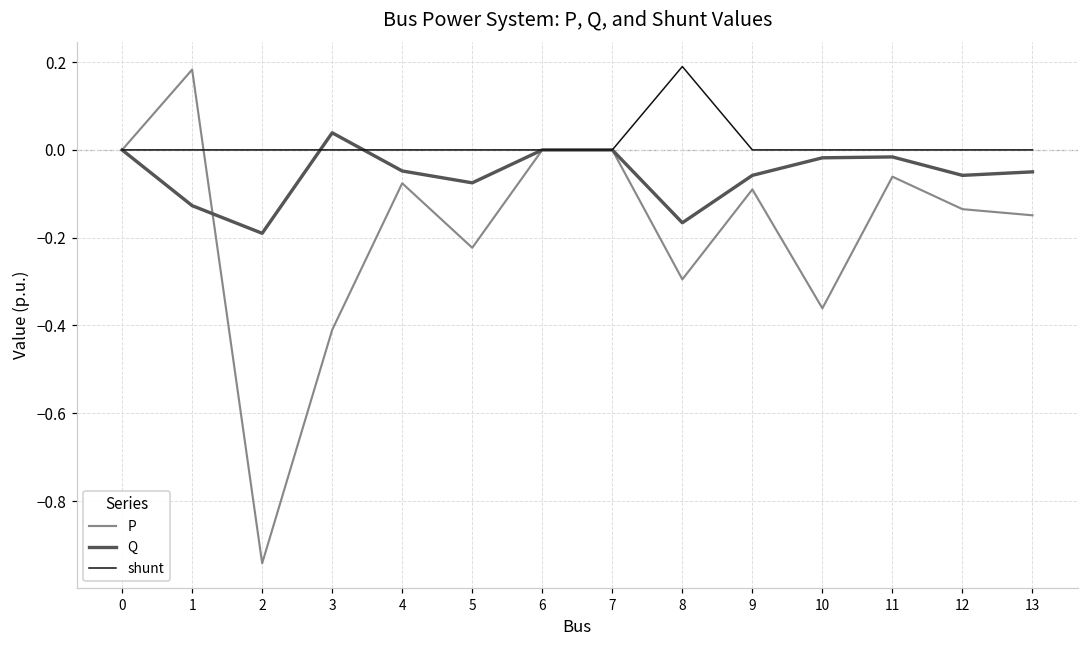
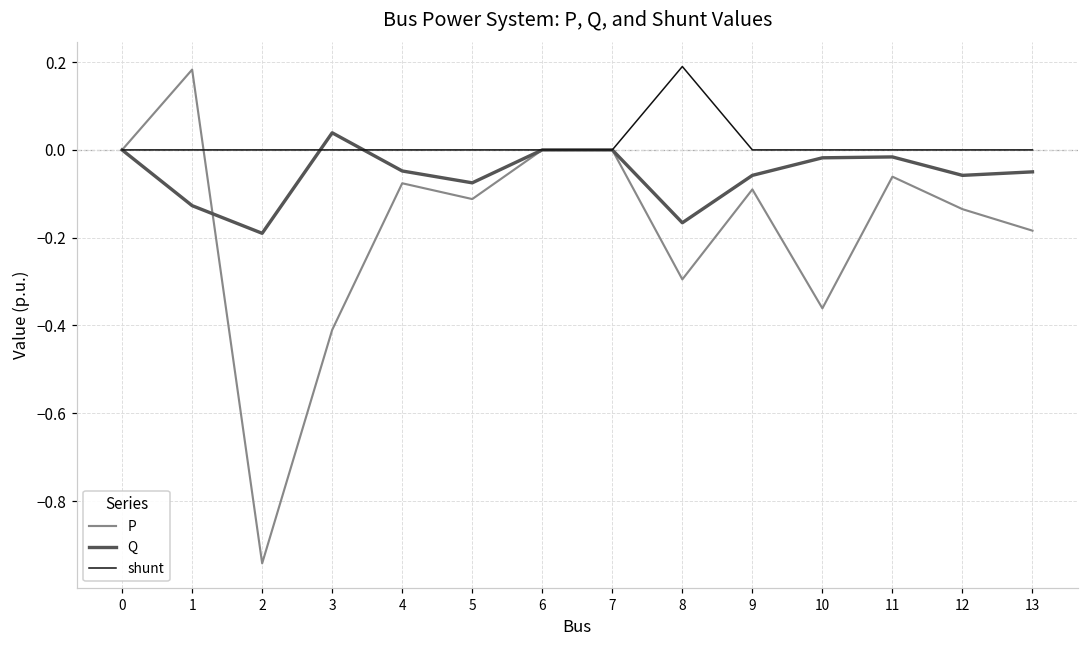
  {
    "P": {
      "1": 0.18,
      "2": -0.94,
      "3": -0.41,
      "4": -0.08,
-     "5": -0.22,
+     "5": -0.11,
      "8": -0.30,
      "9": -0.09,
      "10": -0.36,
      "11": -0.06,
      "12": -0.14,
-     "13": -0.15
+     "13": -0.18
    },
    "Q": {
      "1": -0.13,
      "2": -0.19,
      "3": 0.04,
      "4": -0.05,
      "5": -0.08,
      "8": -0.17,
      "9": -0.06,
      "10": -0.02,
      "11": -0.02,
      "12": -0.06,
      "13": -0.05
    },
    "shunt": {
      "1": 0.00,
      "2": 0.00,
      "3": 0.00,
      "4": 0.00,
      "5": 0.00,
      "8": 0.19,
      "9": 0.00,
      "10": 0.00,
      "11": 0.00,
      "12": 0.00,
      "13": 0.00
    }
  }
